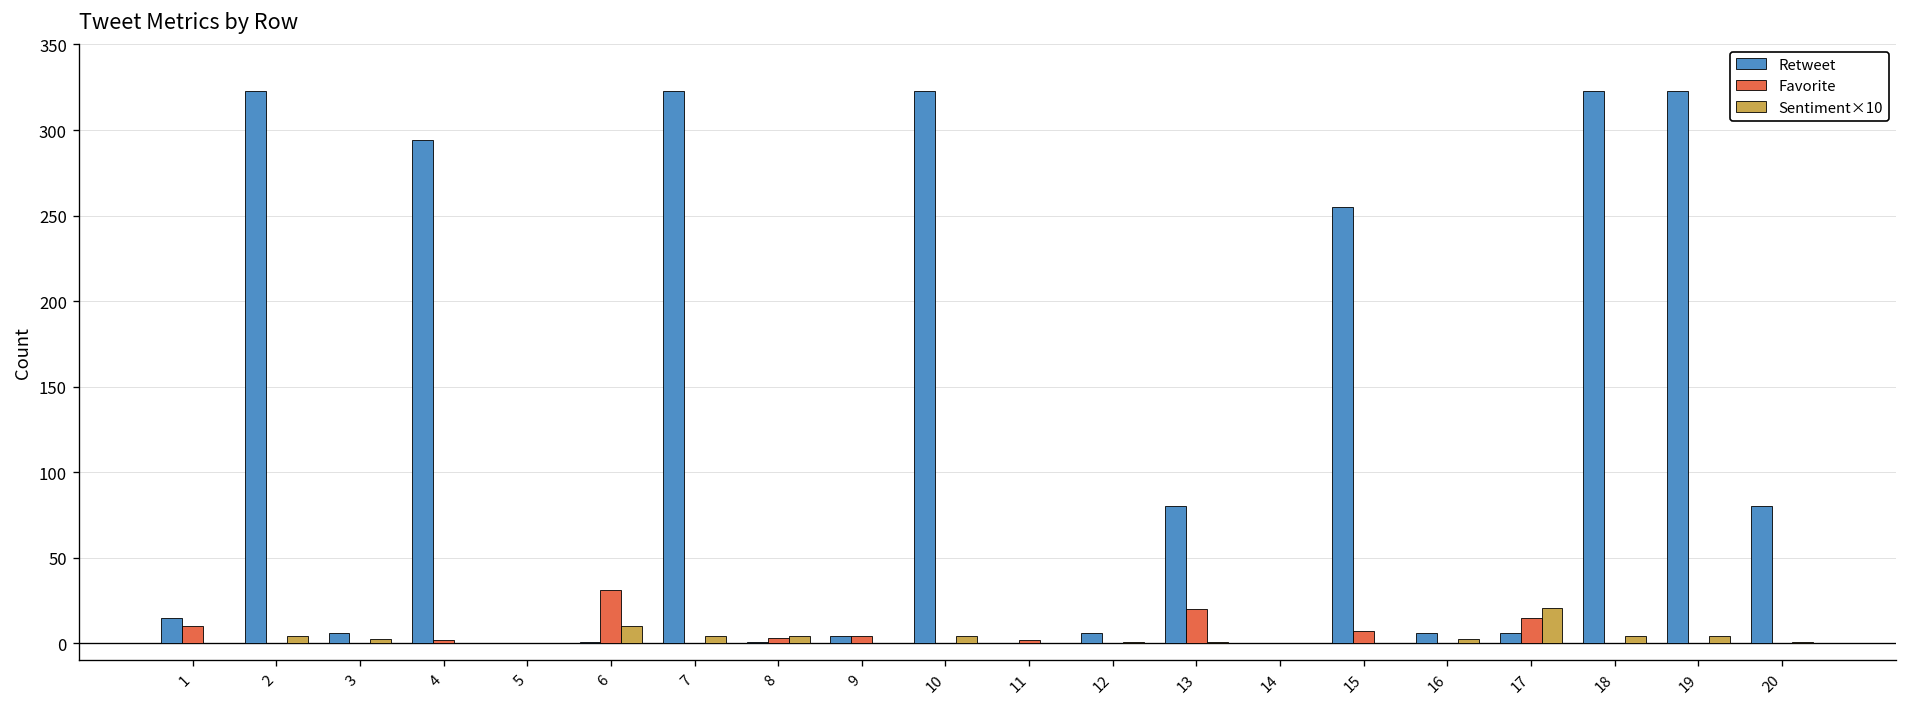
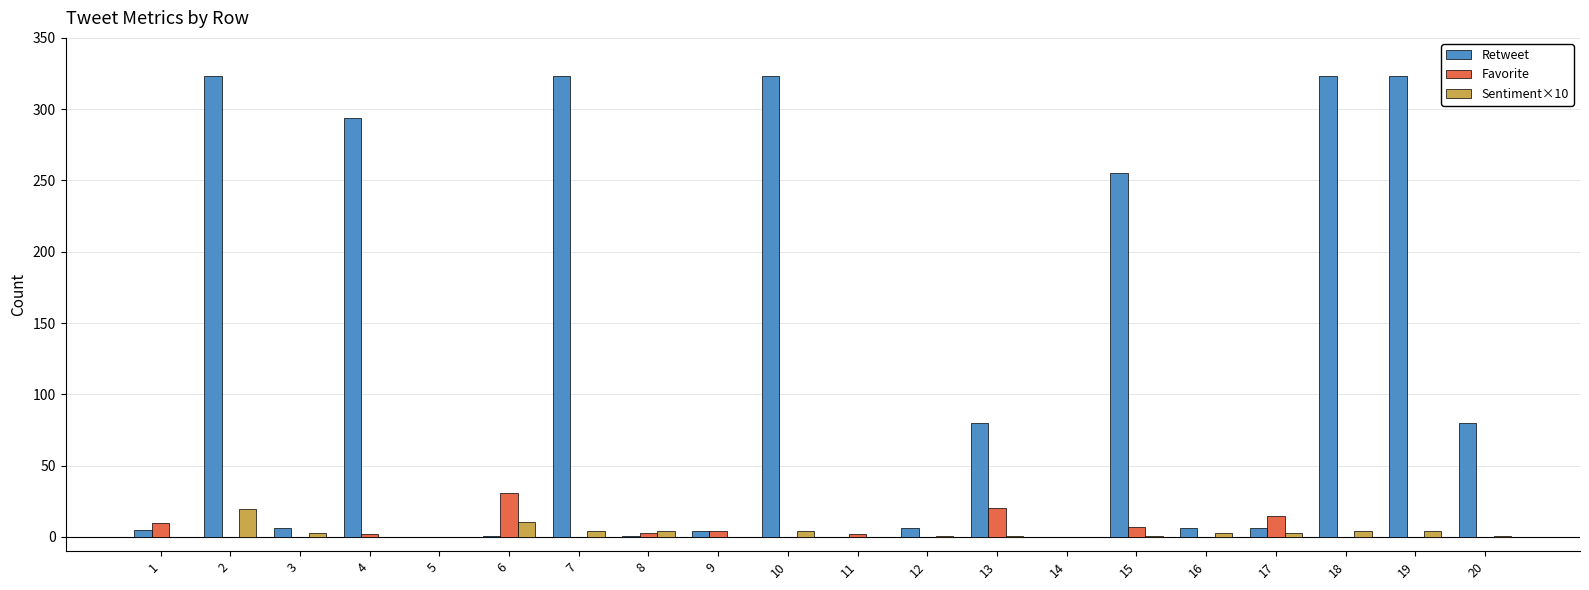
  {
    "Retweet": {
-     "1": 15,
+     "1": 5,
      "2": 323,
      "3": 6,
      "4": 294,
      "5": 0,
      "7": 323,
      "9": 4,
      "10": 323,
      "11": 0,
      "12": 6,
      "13": 80,
      "14": 0,
      "15": 255,
      "16": 6,
      "17": 6,
      "18": 323,
      "19": 323,
      "20": 80
    },
    "Favorite": {
      "1": 10,
      "2": 0,
      "3": 0,
      "4": 2,
      "5": 0,
      "6": 31,
      "7": 0,
      "8": 3,
      "9": 4,
      "10": 0,
      "11": 2,
      "12": 0,
      "13": 20,
      "14": 0,
      "15": 7,
      "16": 0,
      "17": 15,
      "18": 0,
      "19": 0,
      "20": 0
    },
    "Sentiment×10": {
      "1": 0,
-     "2": 4,
+     "2": 19,
      "3": 3,
      "4": 0,
      "5": 0,
      "6": 10,
      "7": 4,
      "8": 4,
      "9": 0,
      "10": 4,
      "11": 0,
      "14": 0,
      "16": 3,
-     "17": 21,
+     "17": 3,
      "18": 4,
      "19": 4
    }
  }
